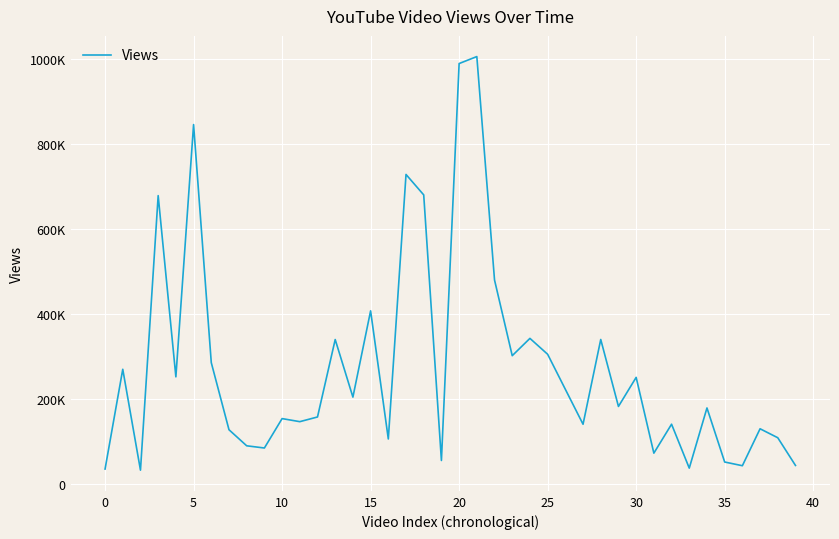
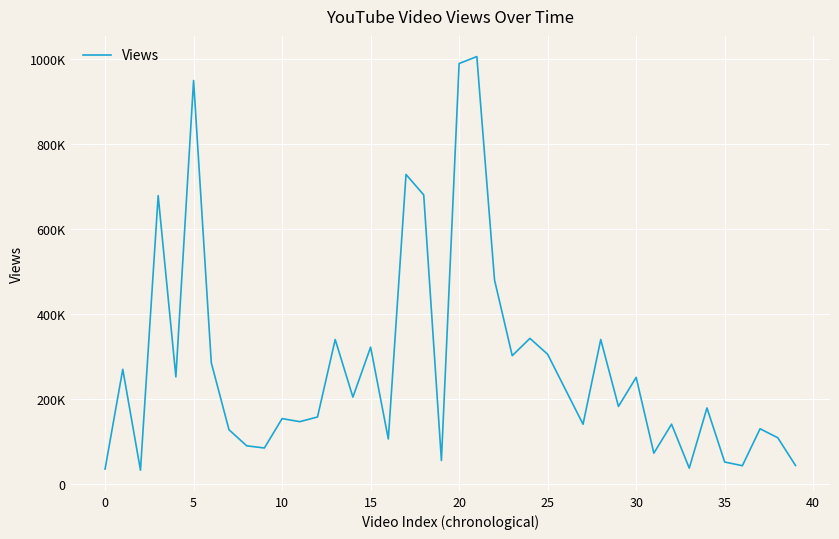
  {
    "0": 30000,
-   "5": 850000,
+   "5": 950000,
    "10": 150000,
-   "15": 410000,
+   "15": 320000,
    "20": 990000,
    "25": 300000,
    "30": 250000,
    "35": 50000
  }
